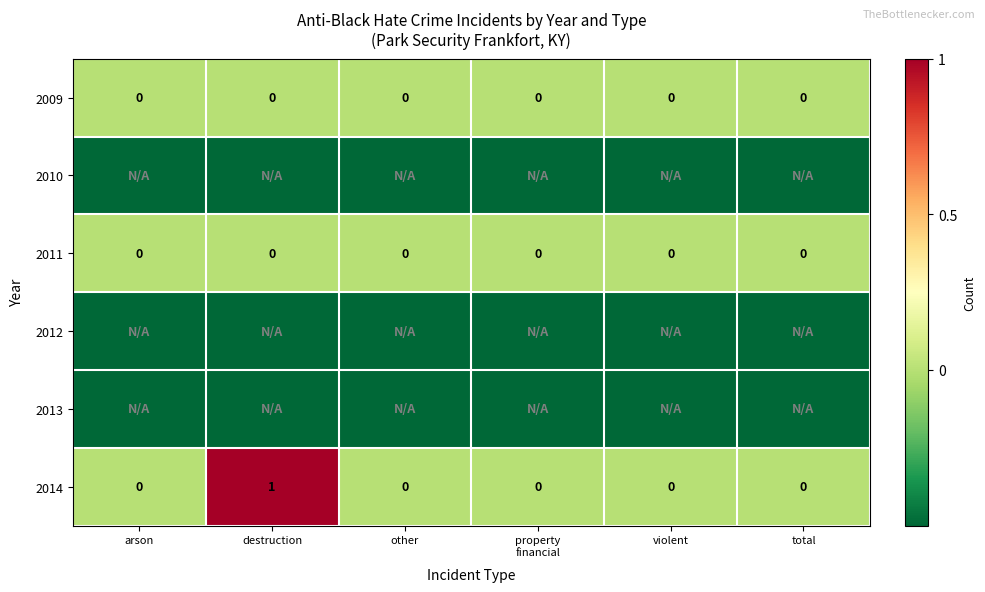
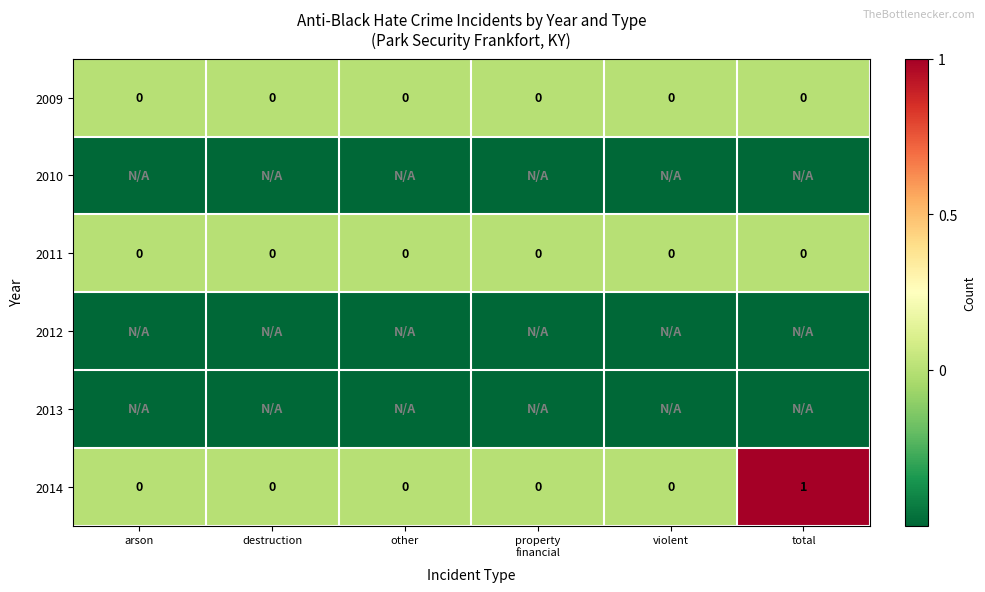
  {
    "2009": {
      "arson": 0,
      "destruction": 0,
      "other": 0,
      "property financial": 0,
      "violent": 0,
      "total": 0
    },
    "2011": {
      "arson": 0,
      "destruction": 0,
      "other": 0,
      "property financial": 0,
      "violent": 0,
      "total": 0
    },
    "2014": {
      "arson": 0,
-     "destruction": 1,
+     "destruction": 0,
      "other": 0,
      "property financial": 0,
      "violent": 0,
-     "total": 0
+     "total": 1
    }
  }
